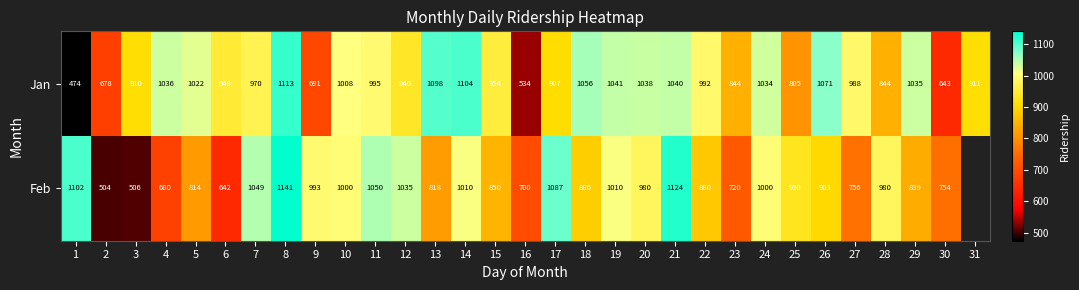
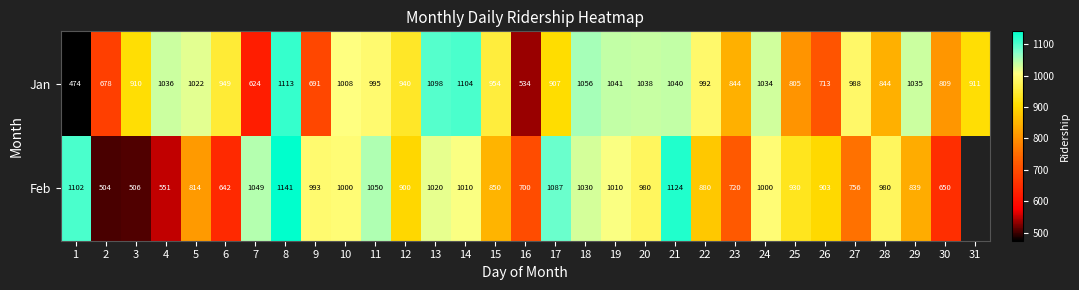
  {
    "Jan": {
      "1": 474,
      "2": 678,
      "3": 910,
      "4": 1036,
      "5": 1022,
      "6": 949,
-     "7": 970,
+     "7": 624,
      "8": 1113,
      "9": 691,
      "10": 1008,
      "11": 995,
      "12": 940,
      "13": 1098,
      "14": 1104,
      "15": 954,
      "16": 534,
      "17": 907,
      "18": 1056,
      "19": 1041,
      "20": 1038,
      "21": 1040,
      "22": 992,
      "23": 844,
      "24": 1034,
      "25": 805,
-     "26": 1071,
+     "26": 713,
      "27": 988,
      "28": 844,
      "29": 1035,
-     "30": 643,
+     "30": 809,
      "31": 911
    },
    "Feb": {
      "1": 1102,
      "2": 504,
      "3": 506,
-     "4": 680,
+     "4": 551,
      "5": 814,
      "6": 642,
      "7": 1049,
      "8": 1141,
      "9": 993,
      "10": 1000,
      "11": 1050,
-     "12": 1035,
-     "13": 818,
+     "12": 900,
+     "13": 1020,
      "14": 1010,
      "15": 850,
      "16": 700,
      "17": 1087,
-     "18": 886,
+     "18": 1030,
      "19": 1010,
      "20": 980,
      "21": 1124,
      "22": 880,
      "23": 720,
      "24": 1000,
      "25": 930,
      "26": 903,
      "27": 756,
      "28": 980,
      "29": 839,
-     "30": 754
+     "30": 650
    }
  }
